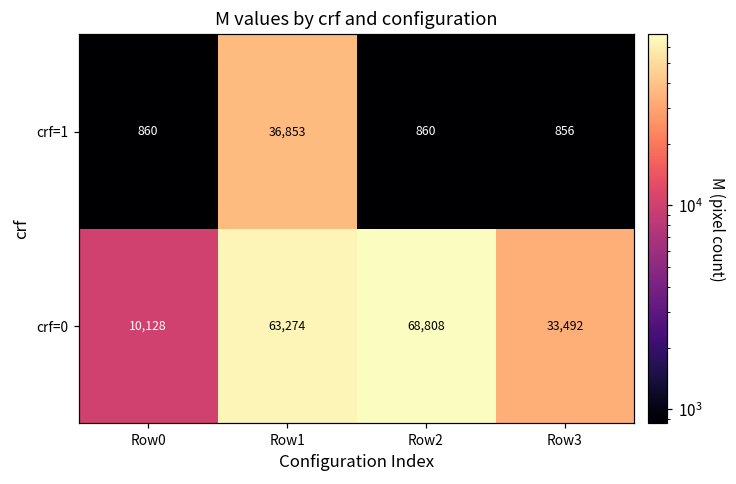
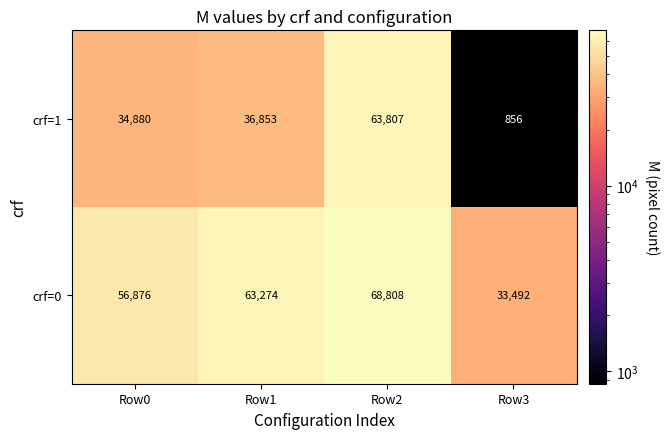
  {
    "crf=1": {
-     "Row0": "860",
+     "Row0": "34,880",
      "Row1": "36,853",
-     "Row2": "860",
+     "Row2": "63,807",
      "Row3": "856"
    },
    "crf=0": {
-     "Row0": "10,128",
+     "Row0": "56,876",
      "Row1": "63,274",
      "Row2": "68,808",
      "Row3": "33,492"
    }
  }
